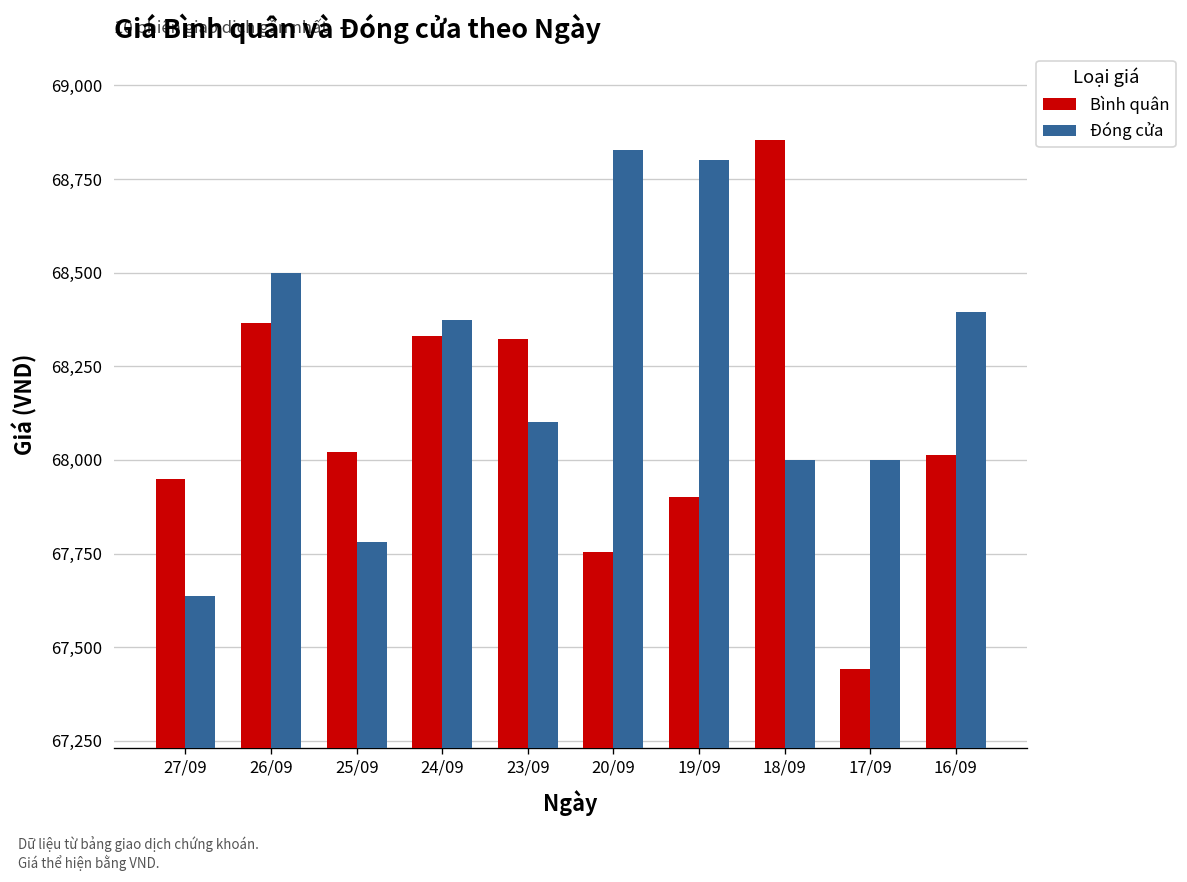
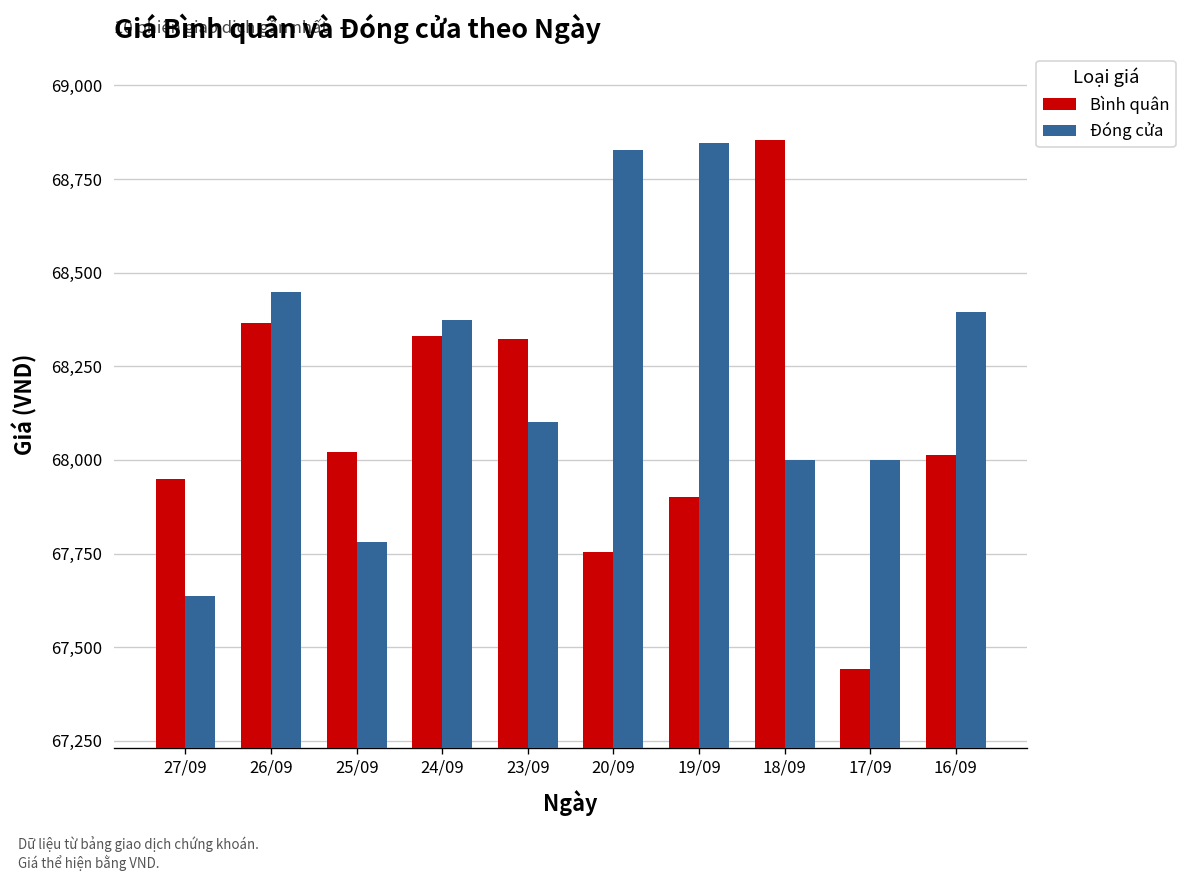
  {
    "Bình quân": {
      "27/09": "67,950",
      "26/09": "68,370",
      "25/09": "68,020",
      "24/09": "68,330",
      "23/09": "68,320",
      "20/09": "67,760",
      "19/09": "67,900",
      "18/09": "68,850",
      "17/09": "67,440",
      "16/09": "68,010"
    },
    "Đóng cửa": {
      "27/09": "67,640",
-     "26/09": "68,500",
+     "26/09": "68,450",
      "25/09": "67,780",
      "24/09": "68,380",
      "23/09": "68,100",
      "20/09": "68,830",
-     "19/09": "68,800",
+     "19/09": "68,850",
      "18/09": "68,000",
      "17/09": "68,000",
      "16/09": "68,400"
    }
  }
